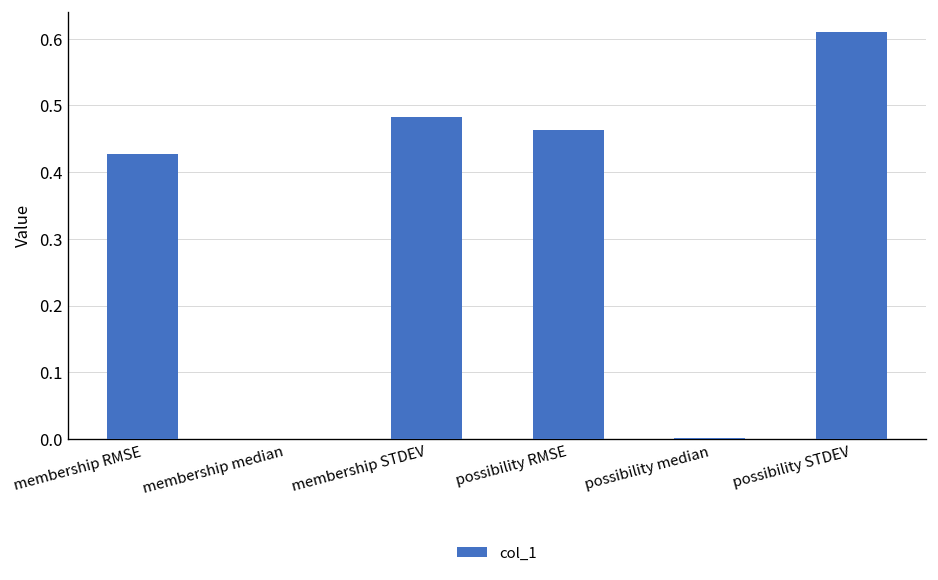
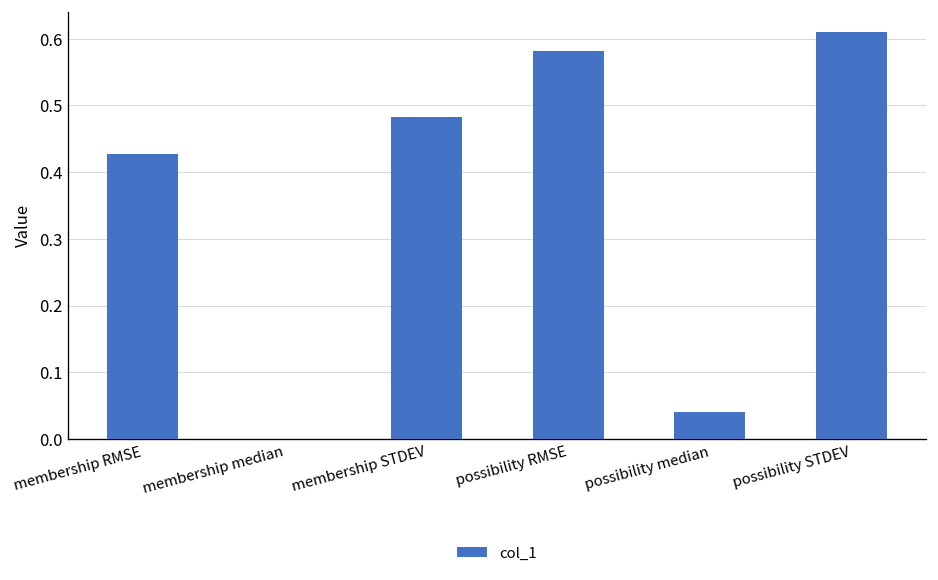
  {
    "membership RMSE": 0.43,
    "membership STDEV": 0.48,
-   "possibility RMSE": 0.46,
-   "possibility median": 0.00,
+   "possibility RMSE": 0.58,
+   "possibility median": 0.04,
    "possibility STDEV": 0.61
  }
